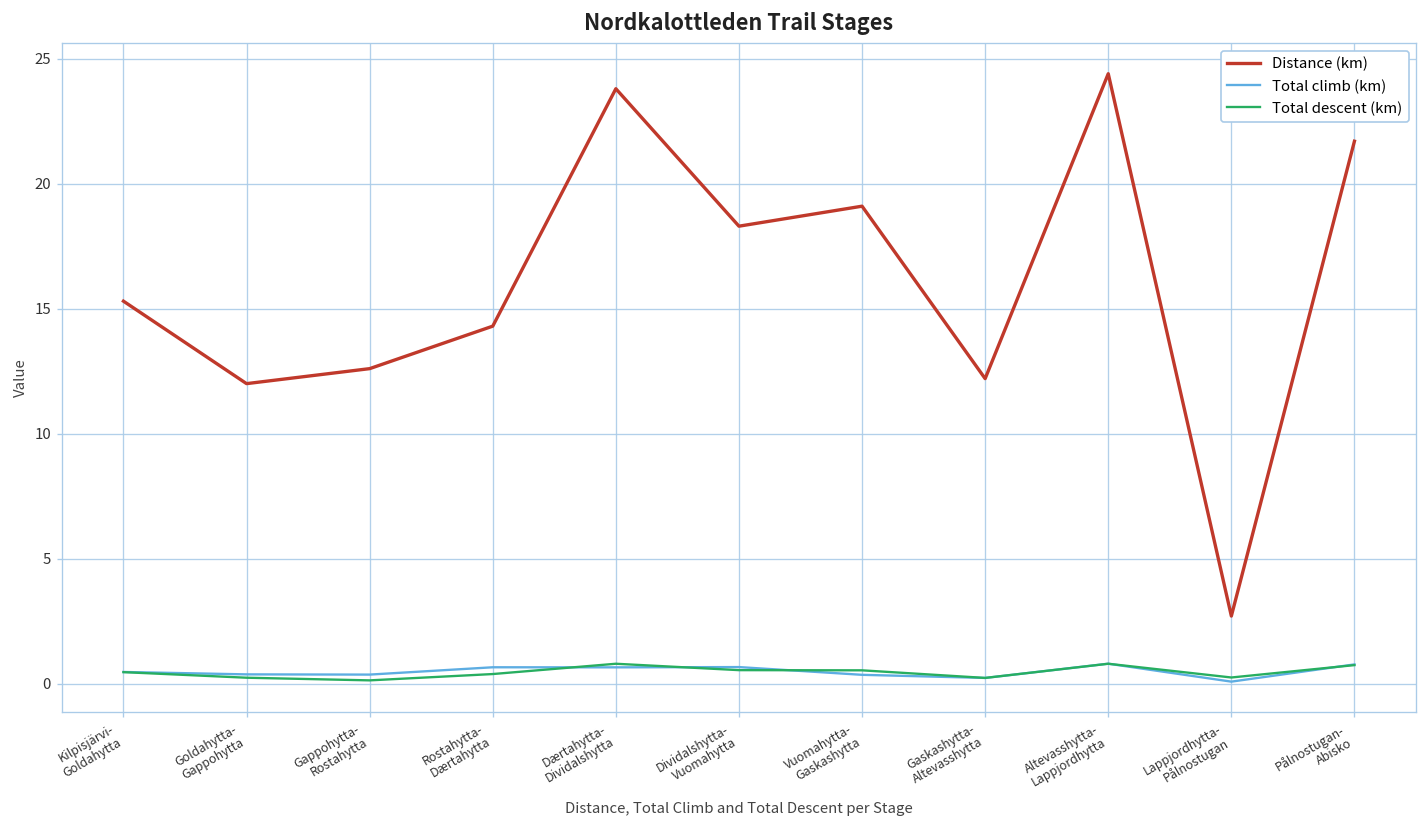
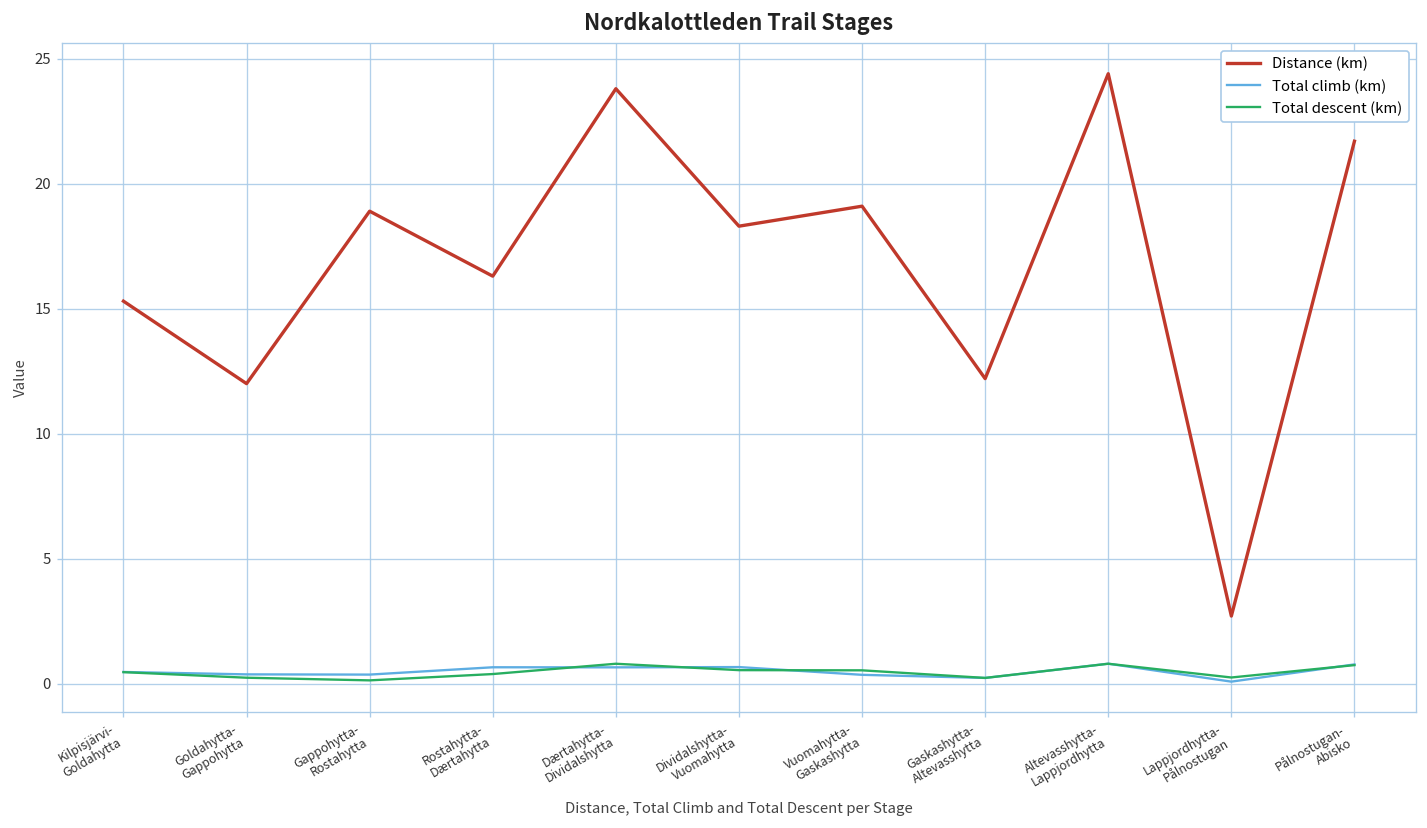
  {
    "Distance (km)": {
      "Kilpisjärvi- Goldahytta": 15.3,
      "Goldahytta- Gappohytta": 12.0,
-     "Gappohytta- Rostahytta": 12.6,
-     "Rostahytta- Dærtahytta": 14.3,
+     "Gappohytta- Rostahytta": 18.9,
+     "Rostahytta- Dærtahytta": 16.3,
      "Dærtahytta- Dividalshytta": 23.8,
      "Dividalshytta- Vuomahytta": 18.3,
      "Vuomahytta- Gaskashytta": 19.1,
      "Gaskashytta- Altevasshytta": 12.2,
      "Altevasshytta- Lappjordhytta": 24.4,
      "Lappjordhytta- Pålnostugan": 2.7,
      "Pålnostugan- Abisko": 21.7
    },
    "Total climb (km)": {
      "Goldahytta- Gappohytta": 0.4,
      "Gappohytta- Rostahytta": 0.4,
      "Rostahytta- Dærtahytta": 0.7,
      "Dærtahytta- Dividalshytta": 0.6,
      "Dividalshytta- Vuomahytta": 0.7,
      "Vuomahytta- Gaskashytta": 0.3,
      "Lappjordhytta- Pålnostugan": 0.1
    },
    "Total descent (km)": {
      "Goldahytta- Gappohytta": 0.2,
      "Gappohytta- Rostahytta": 0.1,
      "Rostahytta- Dærtahytta": 0.4,
      "Dærtahytta- Dividalshytta": 0.8,
      "Dividalshytta- Vuomahytta": 0.5,
      "Vuomahytta- Gaskashytta": 0.5,
      "Lappjordhytta- Pålnostugan": 0.2
    }
  }
